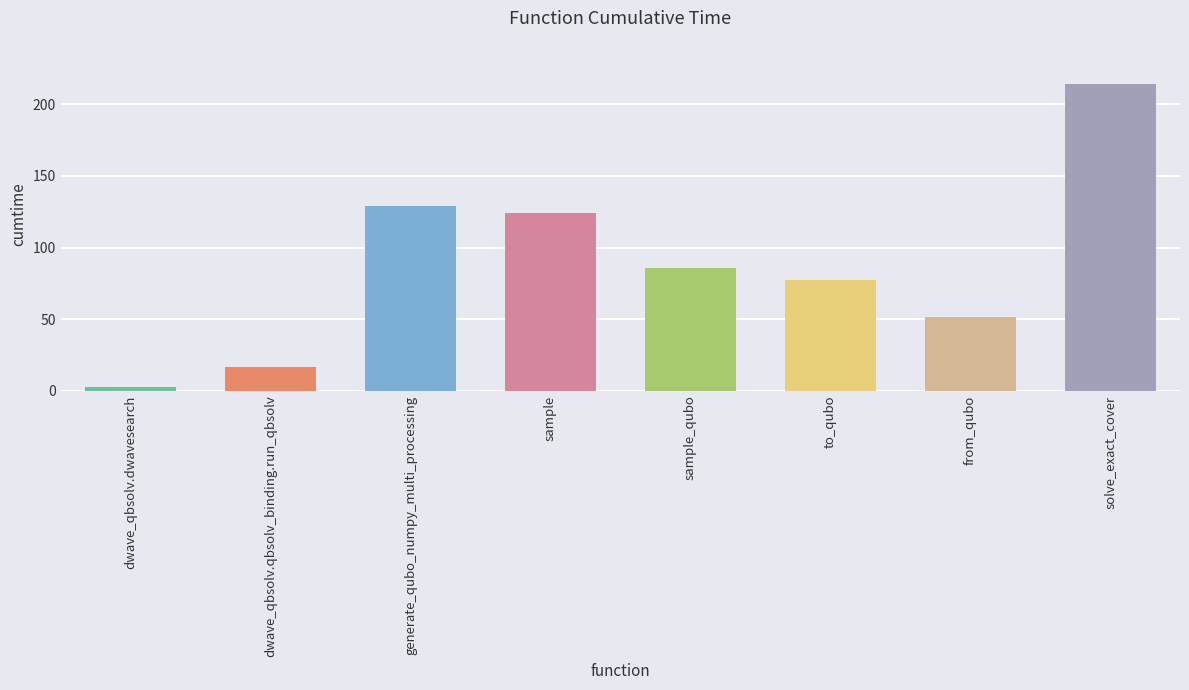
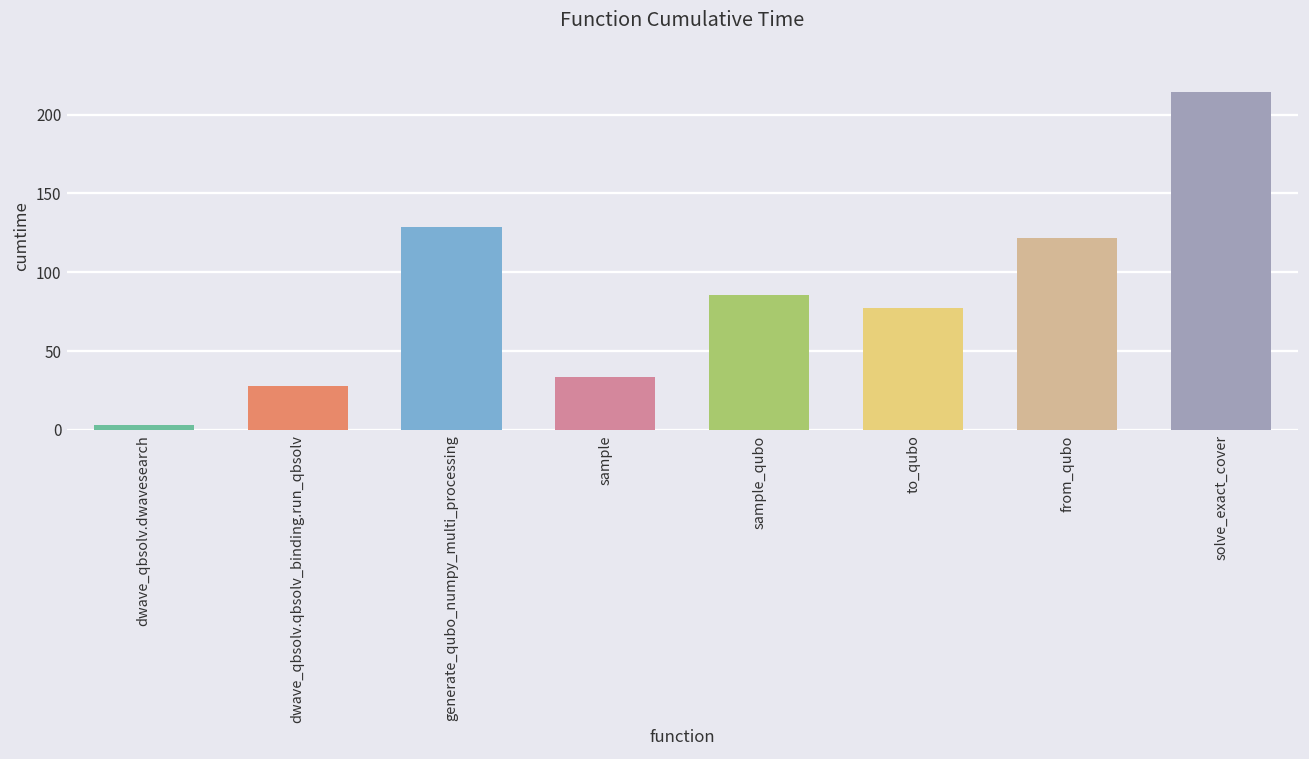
  {
    "dwave_qbsolv.dwavesearch": 3,
-   "dwave_qbsolv.qbsolv_binding.run_qbsolv": 17,
+   "dwave_qbsolv.qbsolv_binding.run_qbsolv": 28,
    "generate_qubo_numpy_multi_processing": 129,
-   "sample": 124,
+   "sample": 34,
    "sample_qubo": 85,
    "to_qubo": 78,
-   "from_qubo": 51,
+   "from_qubo": 122,
    "solve_exact_cover": 214
  }
